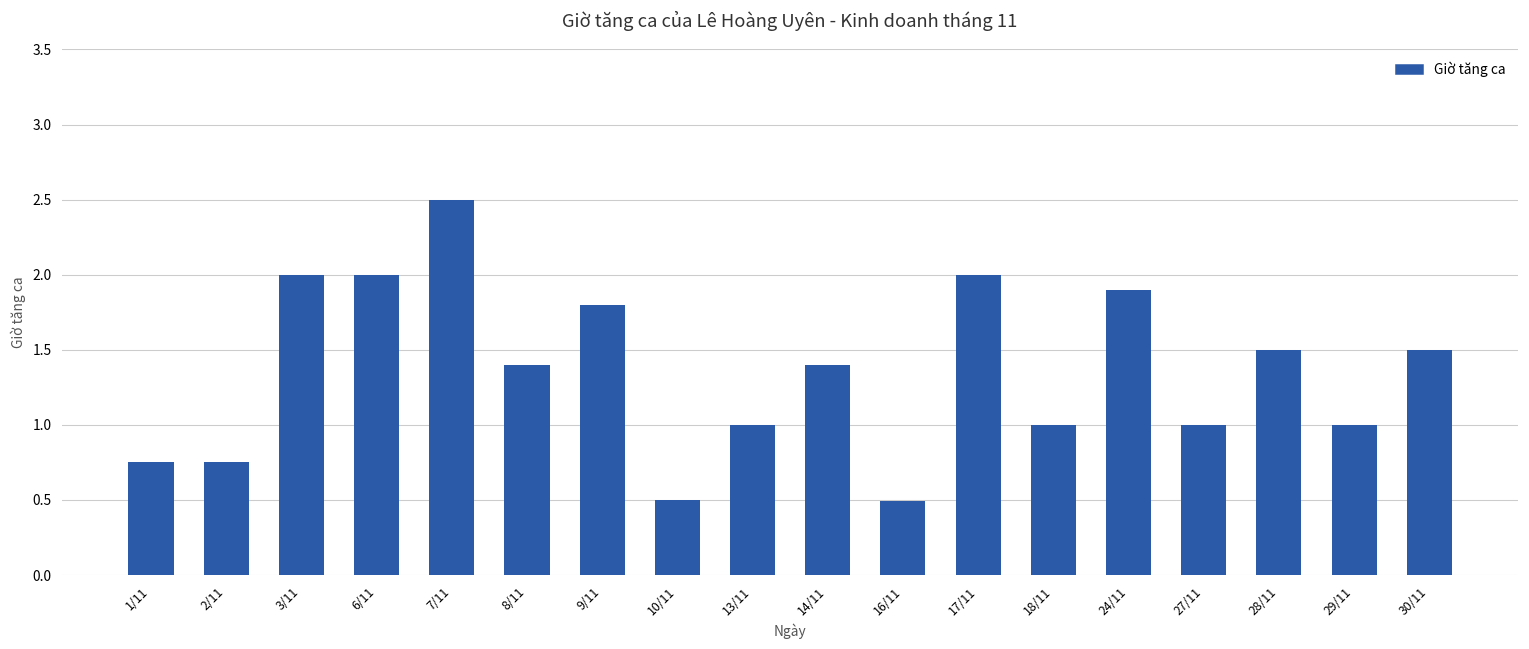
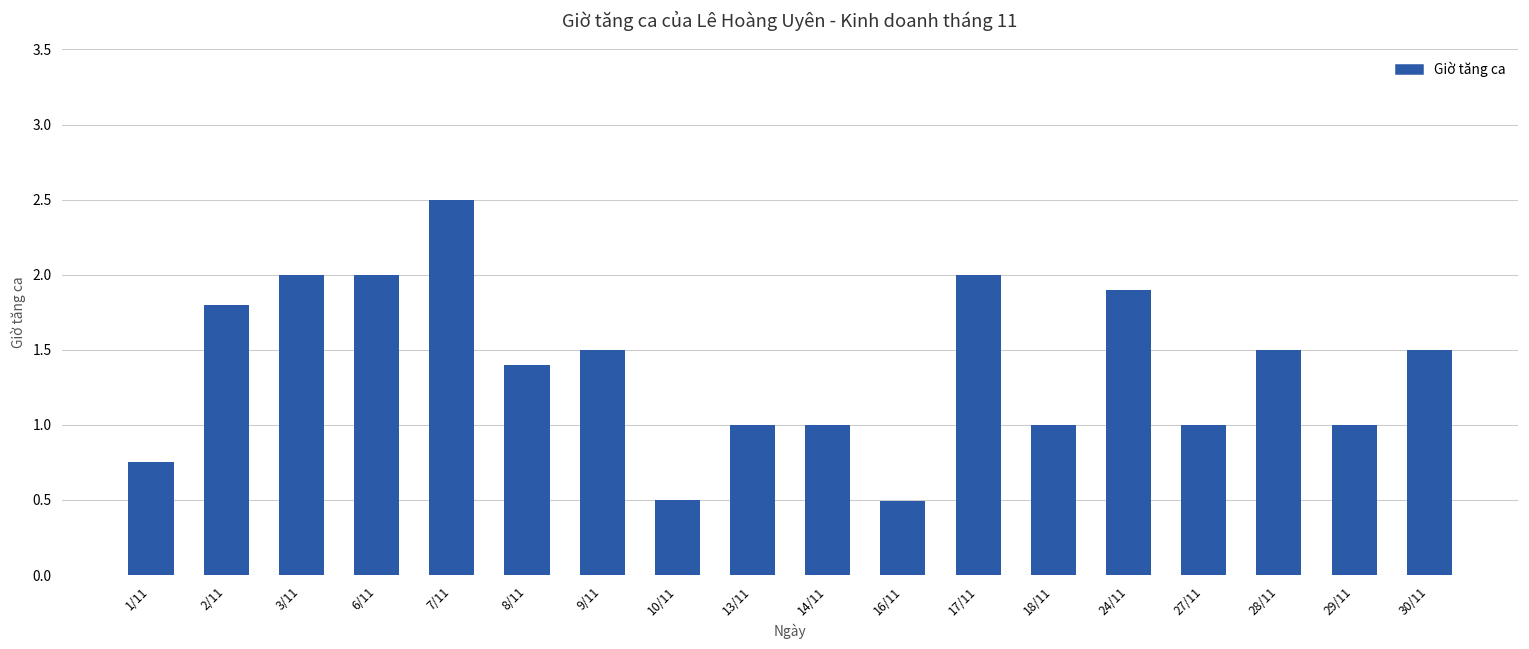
  {
    "1/11": 0.75,
-   "2/11": 0.75,
+   "2/11": 1.80,
    "3/11": 2.00,
    "6/11": 2.00,
    "7/11": 2.50,
    "8/11": 1.40,
-   "9/11": 1.8,
+   "9/11": 1.5,
    "10/11": 0.50,
    "13/11": 1.00,
-   "14/11": 1.4,
+   "14/11": 1.0,
    "16/11": 0.49,
    "17/11": 2.00,
    "18/11": 1.00,
    "24/11": 1.90,
    "27/11": 1.00,
    "28/11": 1.50,
    "29/11": 1.00,
    "30/11": 1.50
  }
